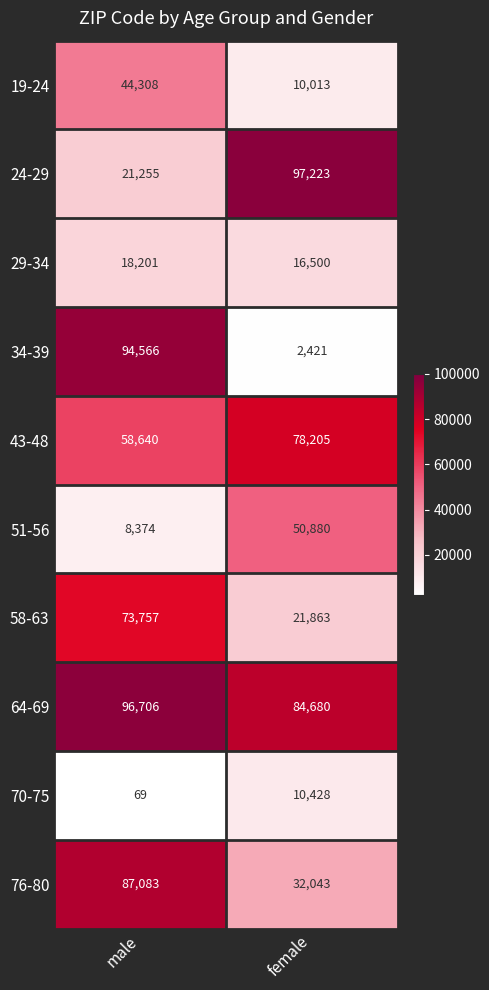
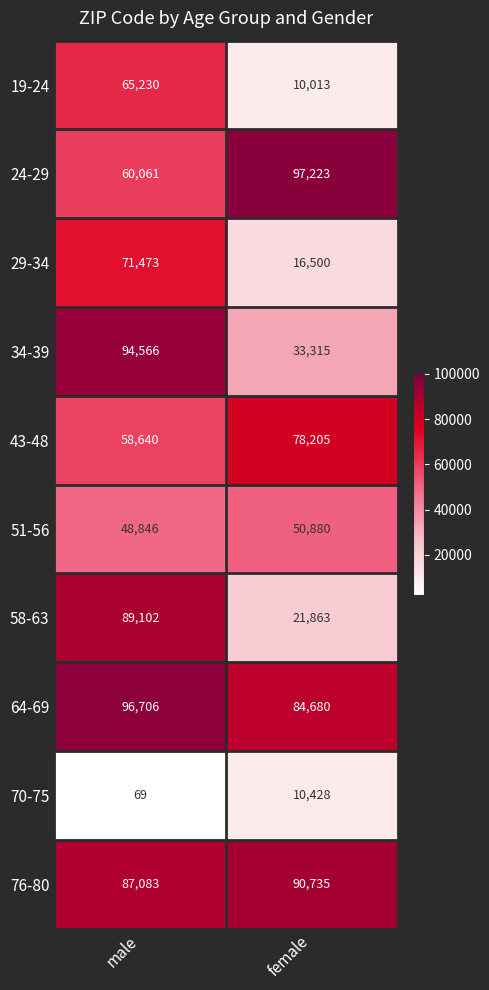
  {
    "19-24": {
-     "male": "44,308",
+     "male": "65,230",
      "female": "10,013"
    },
    "24-29": {
-     "male": "21,255",
+     "male": "60,061",
      "female": "97,223"
    },
    "29-34": {
-     "male": "18,201",
+     "male": "71,473",
      "female": "16,500"
    },
    "34-39": {
      "male": "94,566",
-     "female": "2,421"
+     "female": "33,315"
    },
    "43-48": {
      "male": "58,640",
      "female": "78,205"
    },
    "51-56": {
-     "male": "8,374",
+     "male": "48,846",
      "female": "50,880"
    },
    "58-63": {
-     "male": "73,757",
+     "male": "89,102",
      "female": "21,863"
    },
    "64-69": {
      "male": "96,706",
      "female": "84,680"
    },
    "70-75": {
      "male": "69",
      "female": "10,428"
    },
    "76-80": {
      "male": "87,083",
-     "female": "32,043"
+     "female": "90,735"
    }
  }
